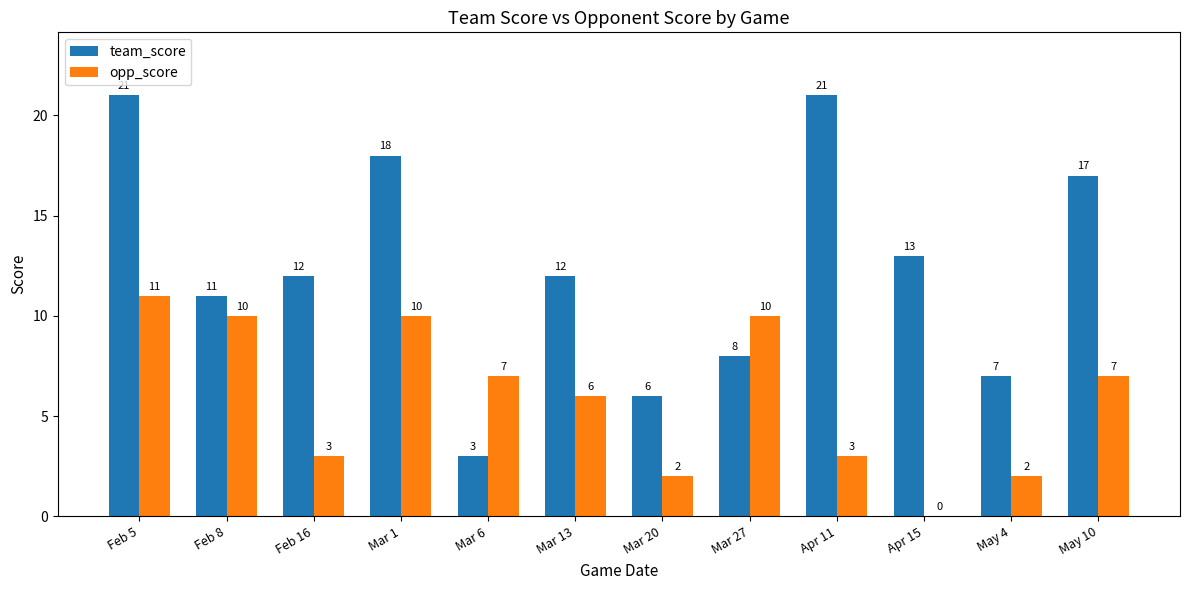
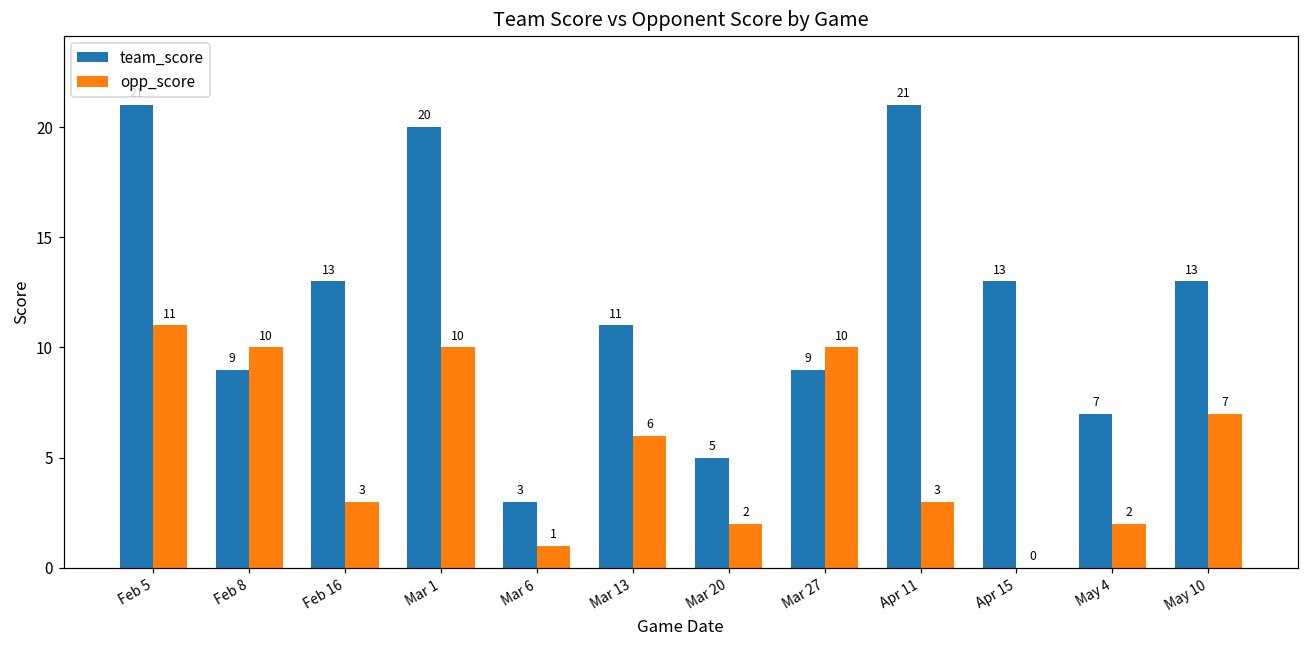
  {
    "team_score": {
-     "Feb 8": 11,
-     "Feb 16": 12,
-     "Mar 1": 18,
+     "Feb 8": 9,
+     "Feb 16": 13,
+     "Mar 1": 20,
      "Mar 6": 3,
-     "Mar 13": 12,
-     "Mar 20": 6,
-     "Mar 27": 8,
+     "Mar 13": 11,
+     "Mar 20": 5,
+     "Mar 27": 9,
      "Apr 11": 21,
      "Apr 15": 13,
      "May 4": 7,
-     "May 10": 17
+     "May 10": 13
    },
    "opp_score": {
      "Feb 5": 11,
      "Feb 8": 10,
      "Feb 16": 3,
      "Mar 1": 10,
-     "Mar 6": 7,
+     "Mar 6": 1,
      "Mar 13": 6,
      "Mar 20": 2,
      "Mar 27": 10,
      "Apr 11": 3,
      "Apr 15": 0,
      "May 4": 2,
      "May 10": 7
    }
  }
